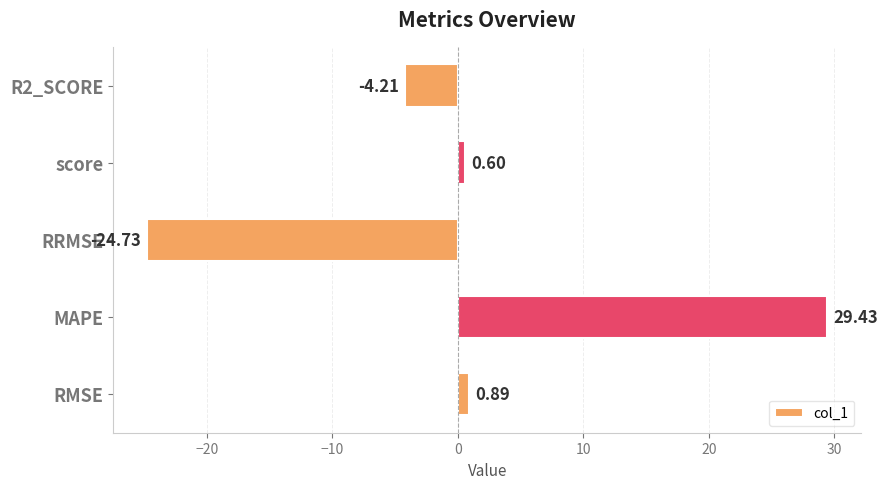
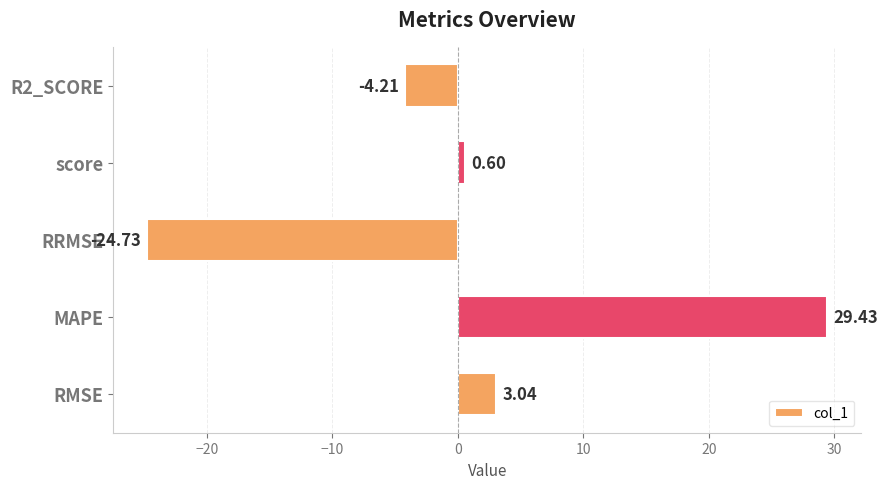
  {
    "R2_SCORE": -4.21,
    "score": 0.60,
    "RRMSE": -24.73,
    "MAPE": 29.43,
-   "RMSE": 0.89
+   "RMSE": 3.04
  }
